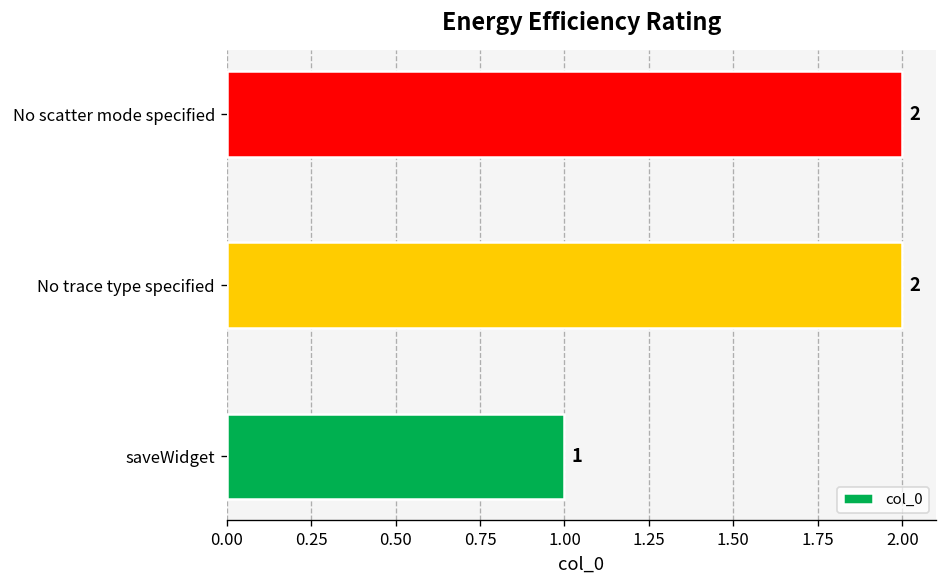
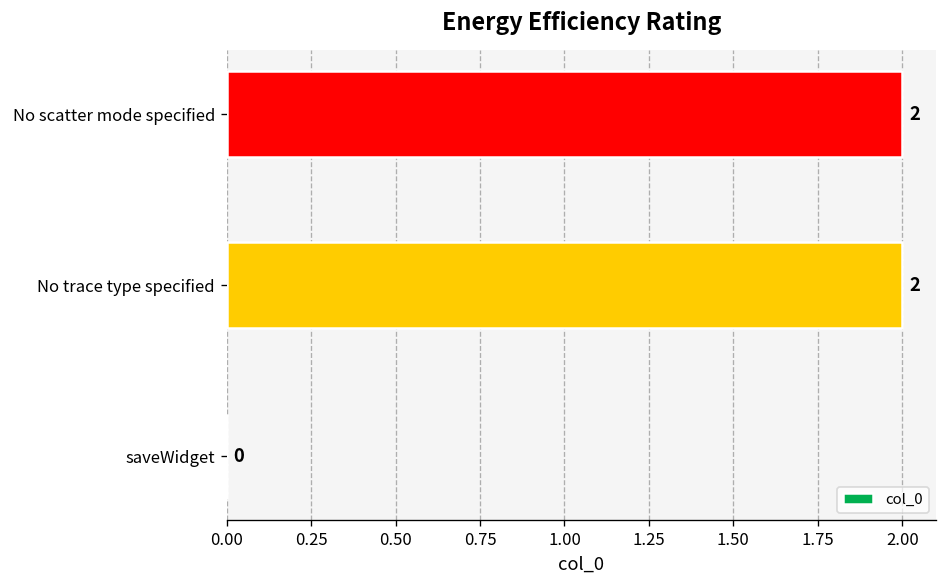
  {
    "No scatter mode specified": 2,
    "No trace type specified": 2,
-   "saveWidget": 1
+   "saveWidget": 0
  }
